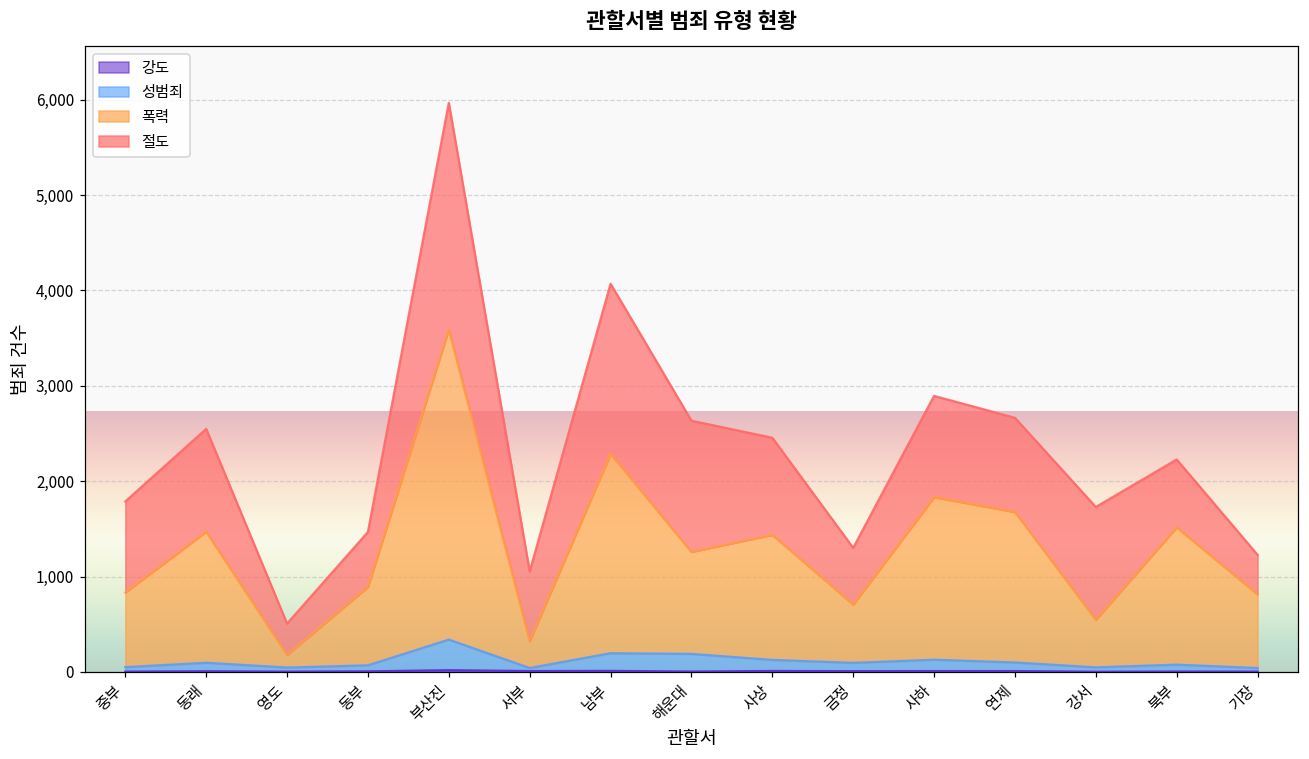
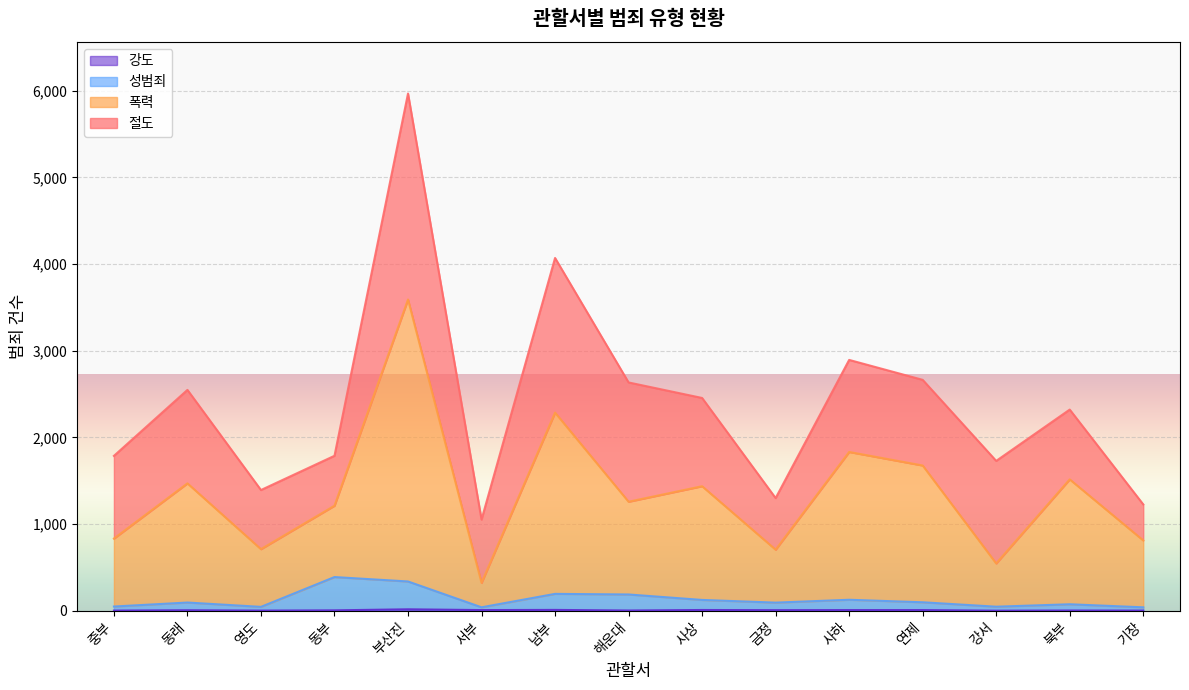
  {
    "강도": {
      "중부": "0",
      "동래": "0",
      "영도": "0",
      "동부": "0",
      "부산진": "0",
      "서부": "0",
      "남부": "0",
      "해운대": "0",
      "사상": "0",
      "금정": "0",
      "사하": "0",
      "연제": "0",
      "강서": "0",
      "북부": "0",
      "기장": "0"
    },
    "성범죄": {
      "중부": "0",
      "동래": "100",
      "영도": "0",
-     "동부": "100",
+     "동부": "400",
      "부산진": "300",
      "서부": "0",
      "남부": "200",
      "해운대": "200",
      "사상": "100",
      "금정": "100",
      "사하": "100",
      "연제": "100",
      "강서": "0",
      "북부": "100",
      "기장": "0"
    },
    "폭력": {
      "중부": "800",
      "동래": "1,400",
-     "영도": "100",
+     "영도": "700",
      "동부": "800",
      "부산진": "3,300",
      "서부": "300",
      "남부": "2,100",
      "해운대": "1,100",
      "사상": "1,300",
      "금정": "600",
      "사하": "1,700",
      "연제": "1,600",
      "강서": "500",
      "북부": "1,400",
      "기장": "800"
    },
    "절도": {
      "중부": "1,000",
      "동래": "1,100",
-     "영도": "300",
+     "영도": "700",
      "동부": "600",
      "부산진": "2,400",
      "서부": "700",
      "남부": "1,800",
      "해운대": "1,400",
      "사상": "1,000",
      "금정": "600",
      "사하": "1,100",
      "연제": "1,000",
      "강서": "1,200",
-     "북부": "700",
+     "북부": "800",
      "기장": "400"
    }
  }
